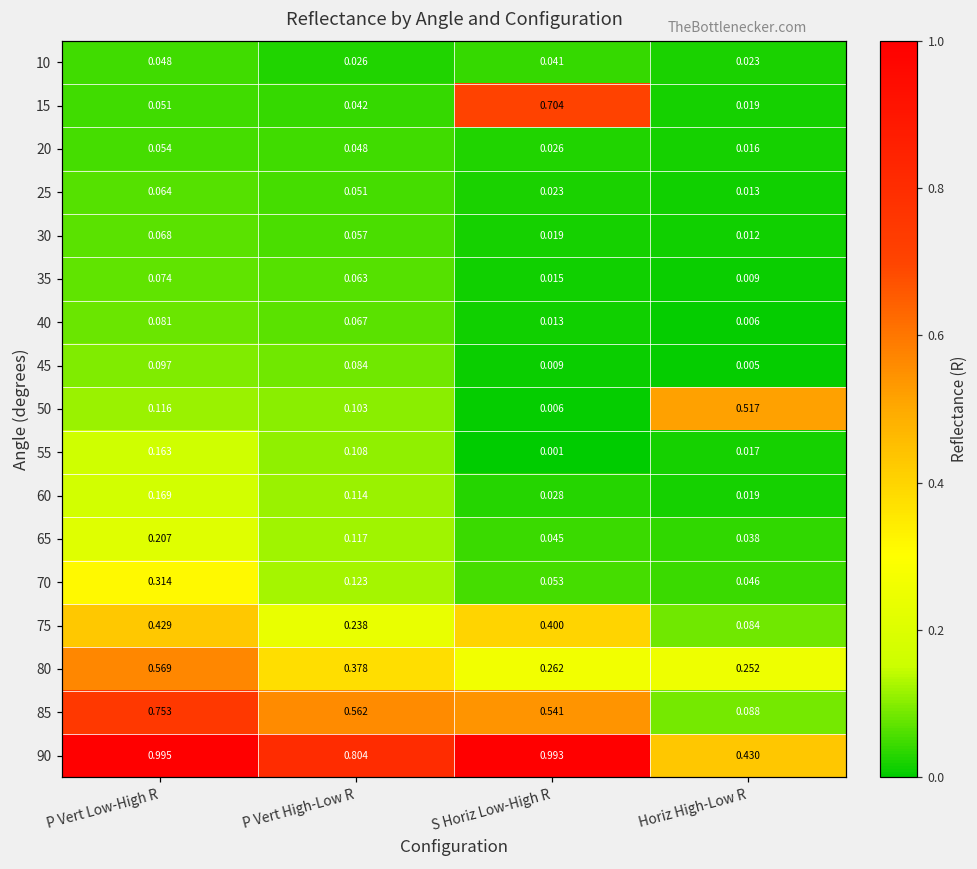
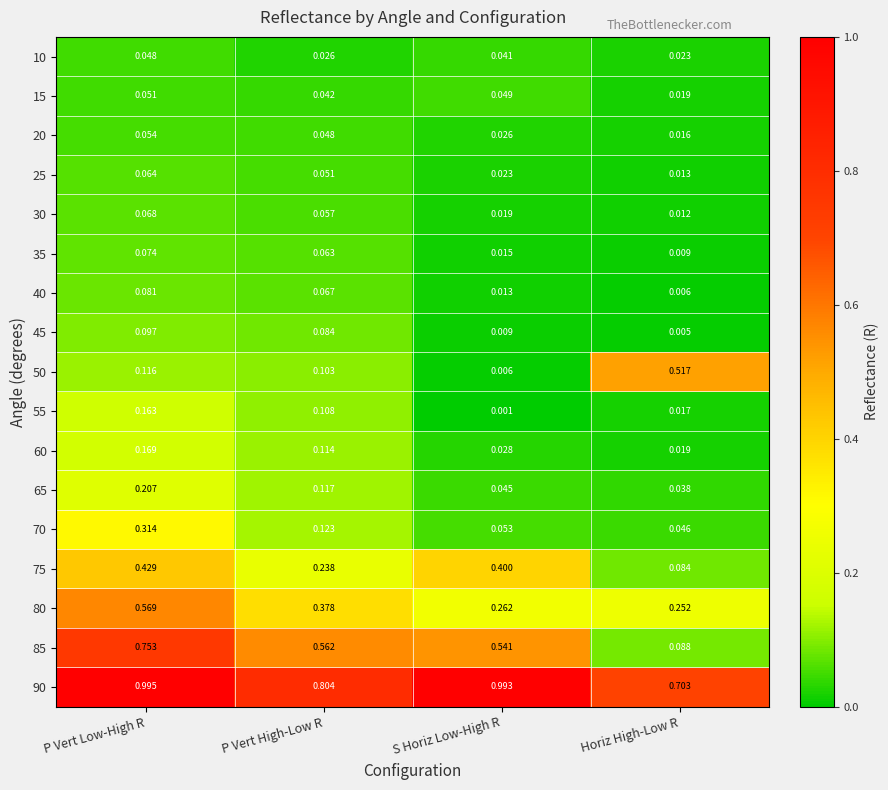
  {
    "10": {
      "P Vert Low-High R": 0.048,
      "P Vert High-Low R": 0.026,
      "S Horiz Low-High R": 0.041,
      "Horiz High-Low R": 0.023
    },
    "15": {
      "P Vert Low-High R": 0.051,
      "P Vert High-Low R": 0.042,
-     "S Horiz Low-High R": 0.704,
+     "S Horiz Low-High R": 0.049,
      "Horiz High-Low R": 0.019
    },
    "20": {
      "P Vert Low-High R": 0.054,
      "P Vert High-Low R": 0.048,
      "S Horiz Low-High R": 0.026,
      "Horiz High-Low R": 0.016
    },
    "25": {
      "P Vert Low-High R": 0.064,
      "P Vert High-Low R": 0.051,
      "S Horiz Low-High R": 0.023,
      "Horiz High-Low R": 0.013
    },
    "30": {
      "P Vert Low-High R": 0.068,
      "P Vert High-Low R": 0.057,
      "S Horiz Low-High R": 0.019,
      "Horiz High-Low R": 0.012
    },
    "35": {
      "P Vert Low-High R": 0.074,
      "P Vert High-Low R": 0.063,
      "S Horiz Low-High R": 0.015,
      "Horiz High-Low R": 0.009
    },
    "40": {
      "P Vert Low-High R": 0.081,
      "P Vert High-Low R": 0.067,
      "S Horiz Low-High R": 0.013,
      "Horiz High-Low R": 0.006
    },
    "45": {
      "P Vert Low-High R": 0.097,
      "P Vert High-Low R": 0.084,
      "S Horiz Low-High R": 0.009,
      "Horiz High-Low R": 0.005
    },
    "50": {
      "P Vert Low-High R": 0.116,
      "P Vert High-Low R": 0.103,
      "S Horiz Low-High R": 0.006,
      "Horiz High-Low R": 0.517
    },
    "55": {
      "P Vert Low-High R": 0.163,
      "P Vert High-Low R": 0.108,
      "S Horiz Low-High R": 0.001,
      "Horiz High-Low R": 0.017
    },
    "60": {
      "P Vert Low-High R": 0.169,
      "P Vert High-Low R": 0.114,
      "S Horiz Low-High R": 0.028,
      "Horiz High-Low R": 0.019
    },
    "65": {
      "P Vert Low-High R": 0.207,
      "P Vert High-Low R": 0.117,
      "S Horiz Low-High R": 0.045,
      "Horiz High-Low R": 0.038
    },
    "70": {
      "P Vert Low-High R": 0.314,
      "P Vert High-Low R": 0.123,
      "S Horiz Low-High R": 0.053,
      "Horiz High-Low R": 0.046
    },
    "75": {
      "P Vert Low-High R": 0.429,
      "P Vert High-Low R": 0.238,
      "S Horiz Low-High R": 0.400,
      "Horiz High-Low R": 0.084
    },
    "80": {
      "P Vert Low-High R": 0.569,
      "P Vert High-Low R": 0.378,
      "S Horiz Low-High R": 0.262,
      "Horiz High-Low R": 0.252
    },
    "85": {
      "P Vert Low-High R": 0.753,
      "P Vert High-Low R": 0.562,
      "S Horiz Low-High R": 0.541,
      "Horiz High-Low R": 0.088
    },
    "90": {
      "P Vert Low-High R": 0.995,
      "P Vert High-Low R": 0.804,
      "S Horiz Low-High R": 0.993,
-     "Horiz High-Low R": 0.430
+     "Horiz High-Low R": 0.703
    }
  }
